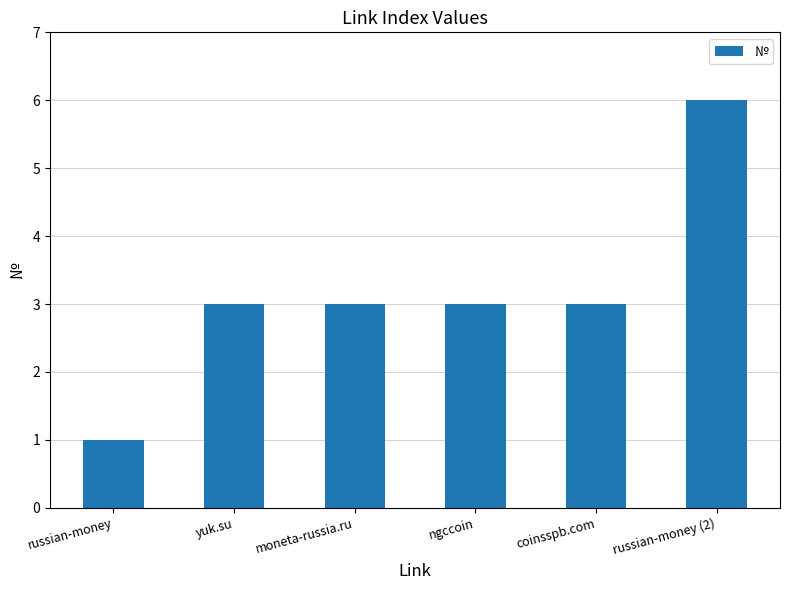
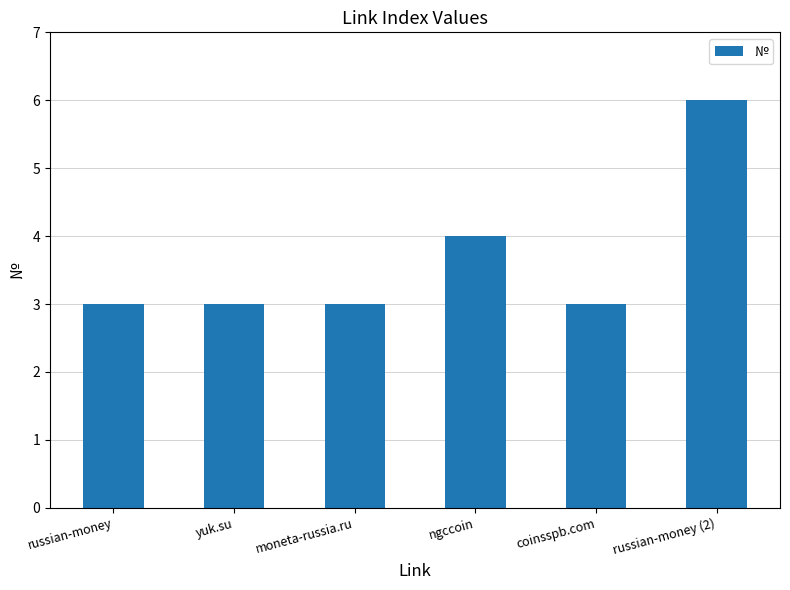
  {
-   "russian-money": 1,
+   "russian-money": 3,
    "yuk.su": 3,
    "moneta-russia.ru": 3,
-   "ngccoin": 3,
+   "ngccoin": 4,
    "coinsspb.com": 3,
    "russian-money (2)": 6
  }
